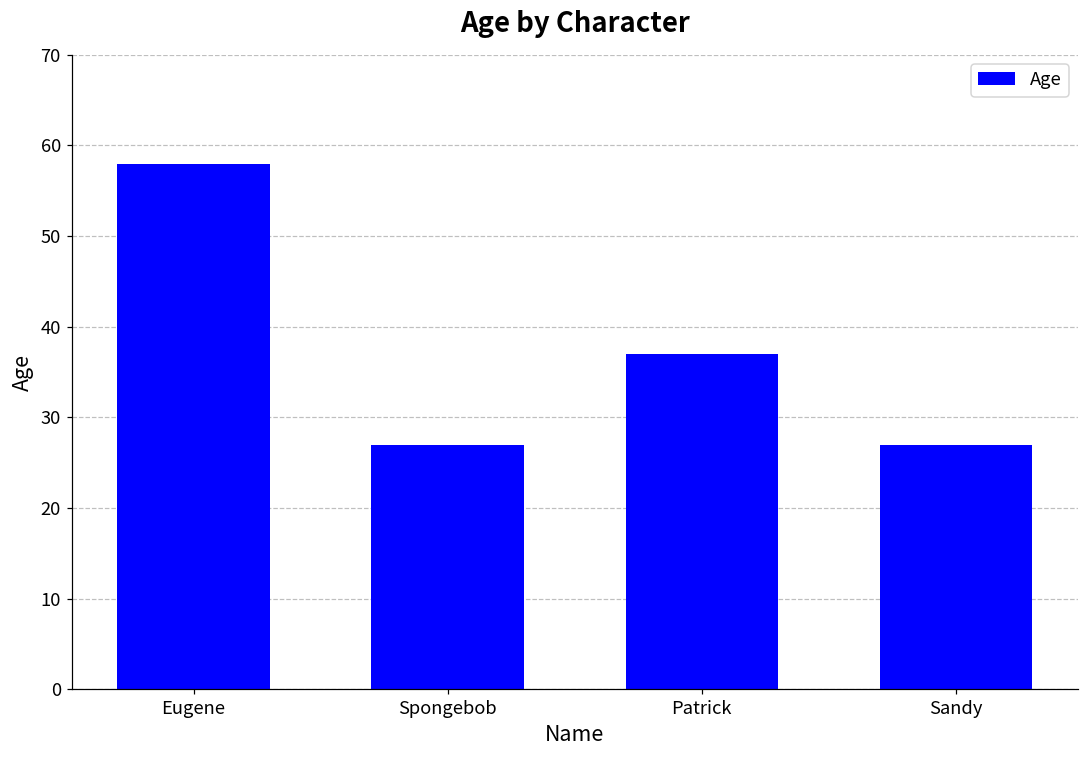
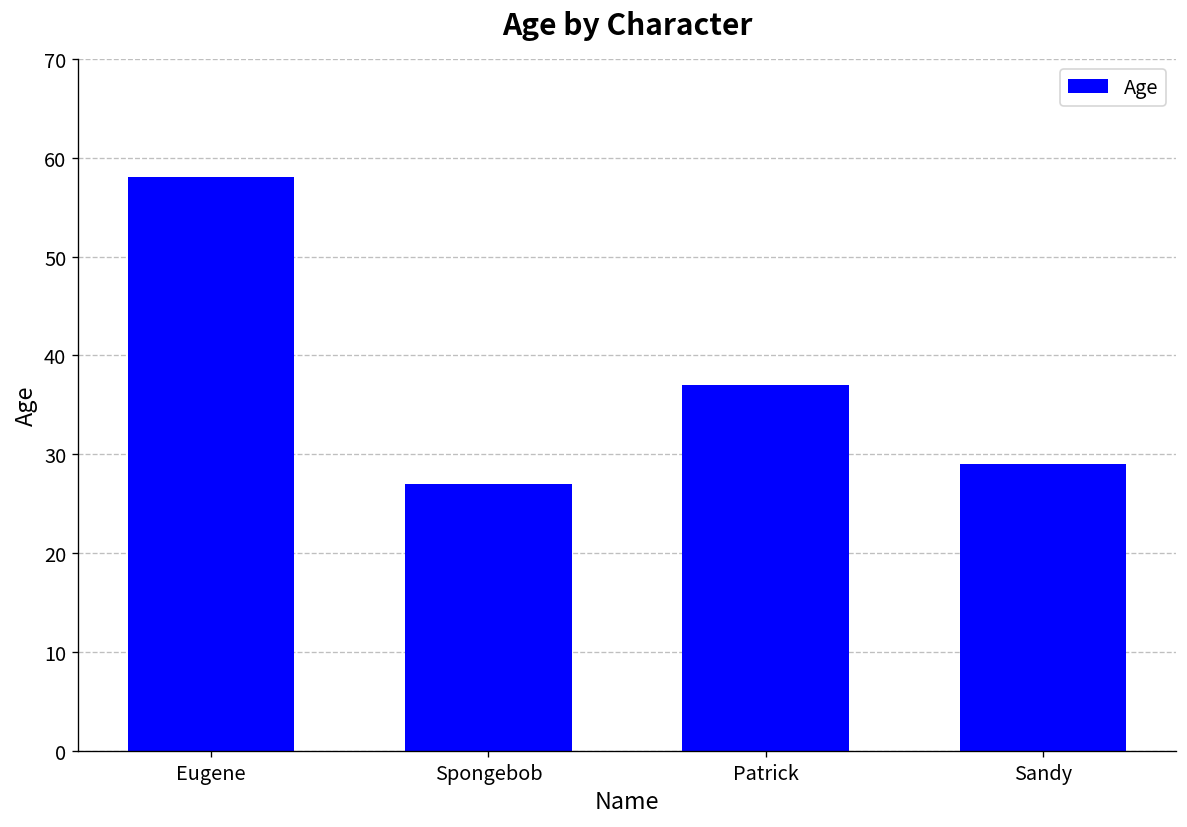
  {
    "Eugene": 58,
    "Spongebob": 27,
    "Patrick": 37,
-   "Sandy": 27
+   "Sandy": 29
  }
